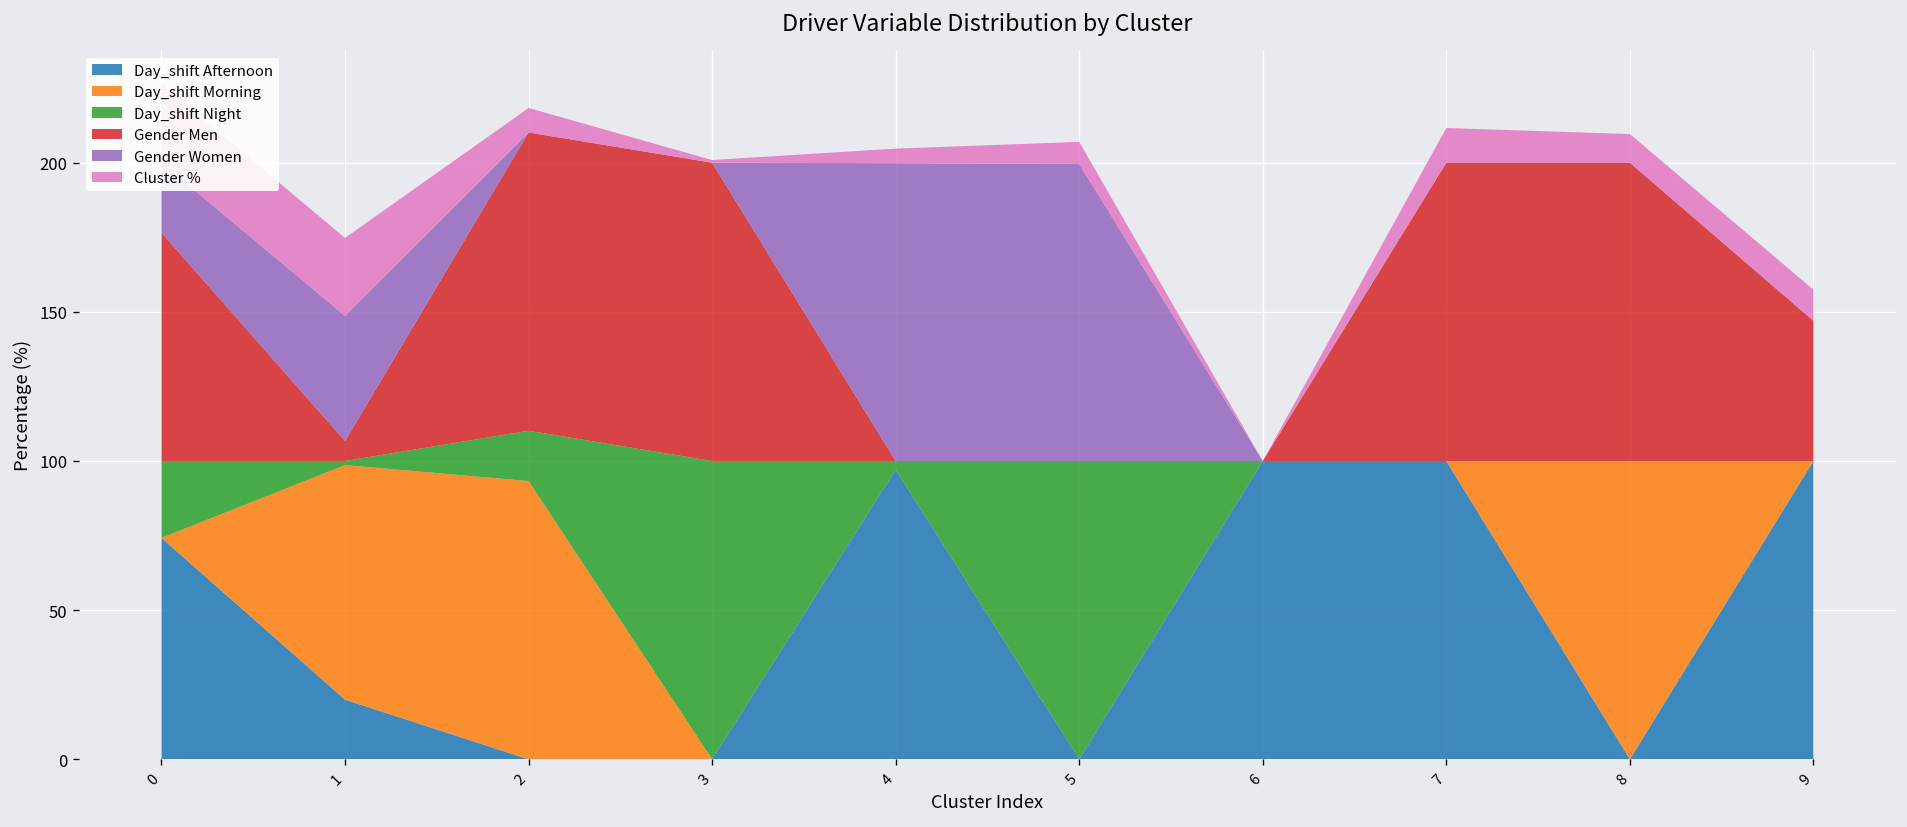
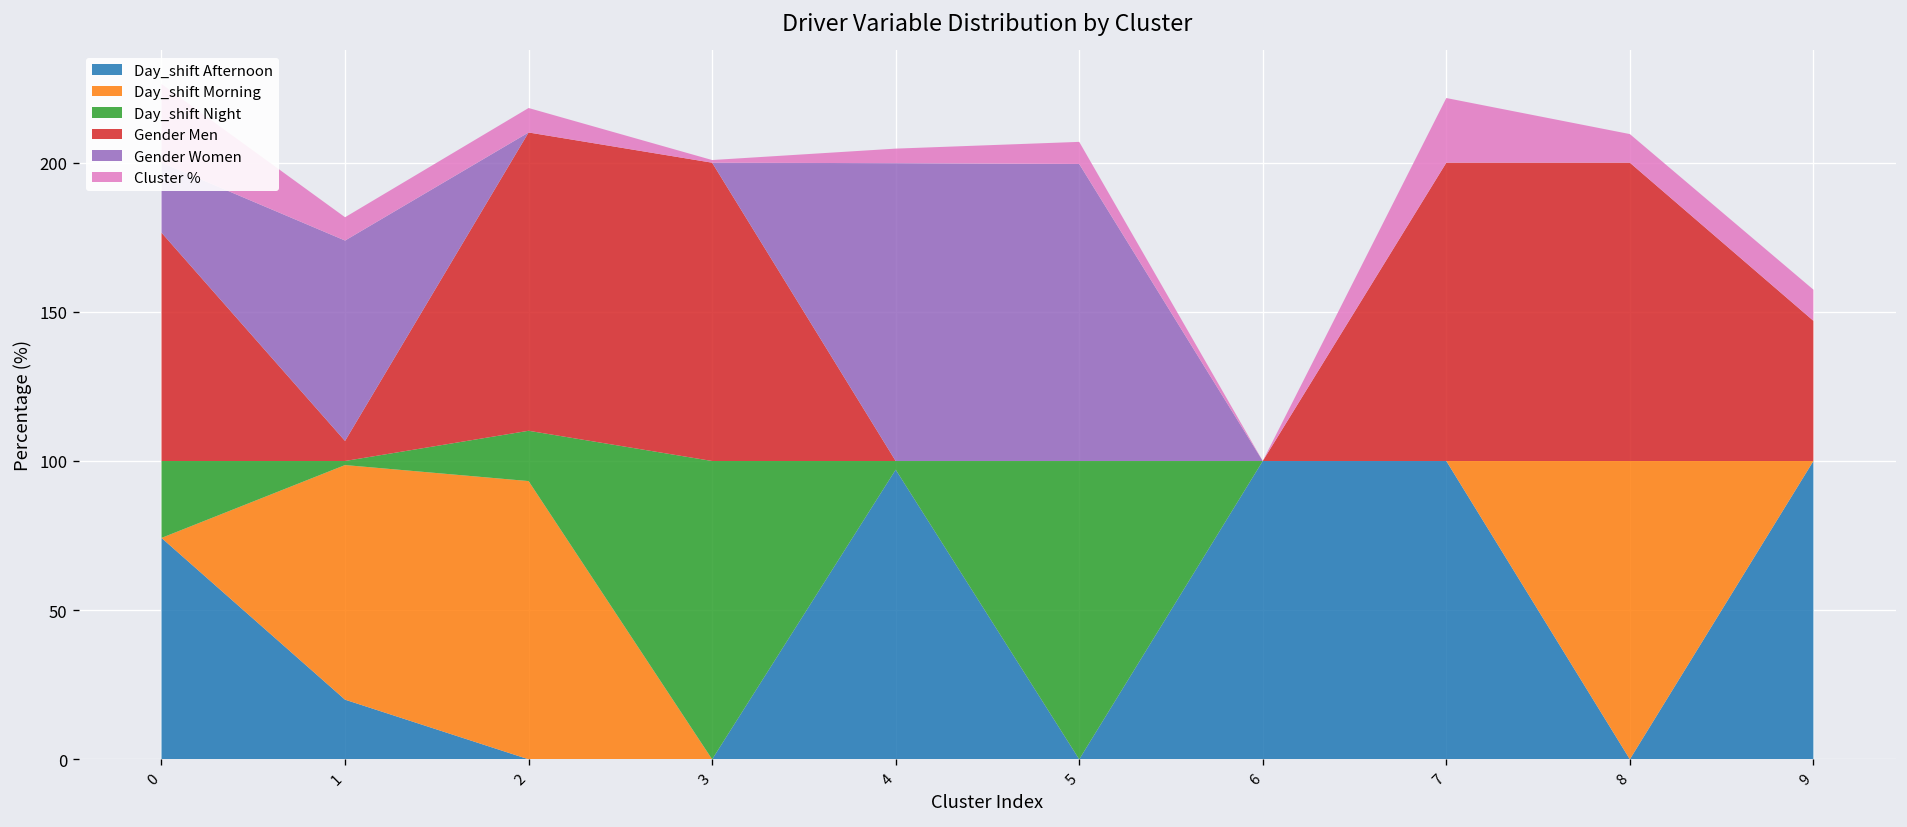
  {
    "Day_shift Afternoon": {
      "1": 20,
      "2": 0,
      "8": 0
    },
    "Day_shift Morning": {
      "1": 79,
      "2": 93
    },
    "Day_shift Night": {
      "0": 26,
      "1": 1,
      "2": 17,
      "3": 100
    },
    "Gender Men": {
      "0": 77,
      "1": 7
    },
    "Gender Women": {
-     "1": 42,
+     "1": 67,
      "4": 100,
      "5": 100
    },
    "Cluster %": {
-     "1": 26,
+     "1": 8,
      "2": 8,
      "4": 5,
      "5": 7,
-     "7": 12,
+     "7": 22,
      "8": 10,
      "9": 10
    }
  }
